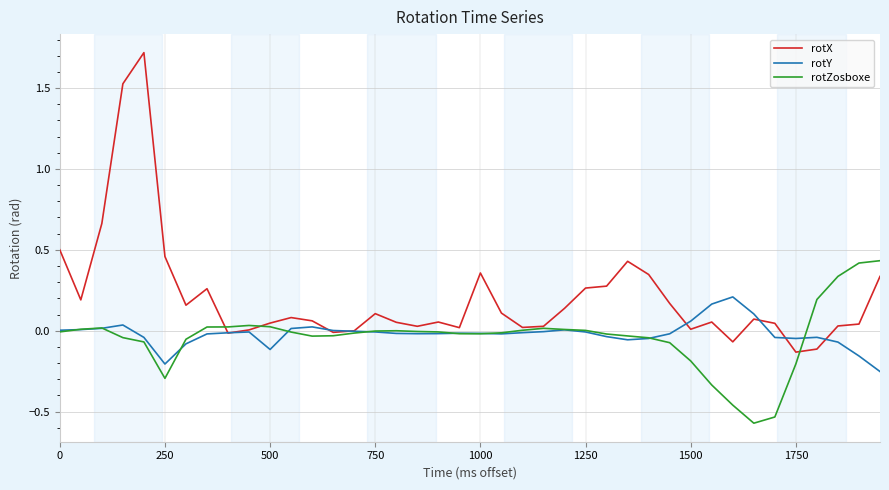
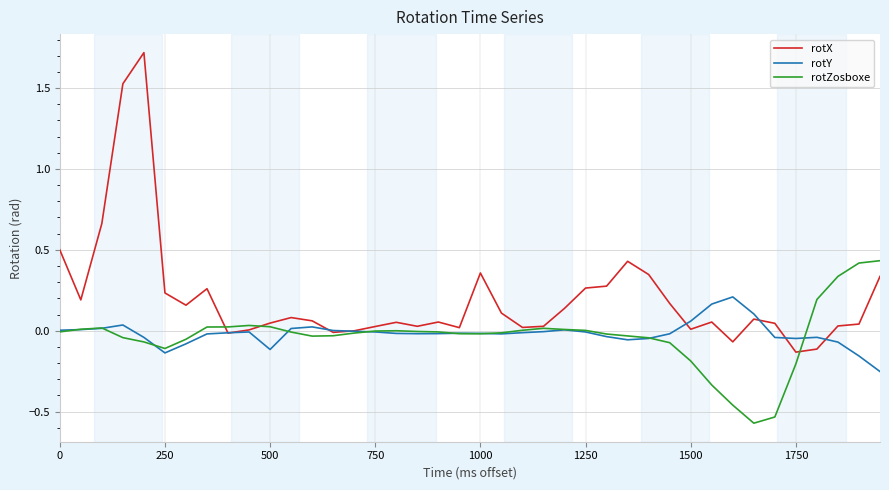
  {
    "rotX": {
      "0": 0.50,
-     "250": 0.46,
+     "250": 0.23,
      "500": 0.05,
-     "750": 0.11,
+     "750": 0.03,
      "1000": 0.36,
      "1250": 0.26,
      "1500": 0.01,
      "1750": -0.13
    },
    "rotY": {
-     "250": -0.21,
+     "250": -0.14,
      "500": -0.12,
      "1500": 0.06,
      "1750": -0.05
    },
    "rotZosboxe": {
-     "250": -0.29,
+     "250": -0.11,
      "500": 0.02,
      "1500": -0.19,
      "1750": -0.21
    }
  }
